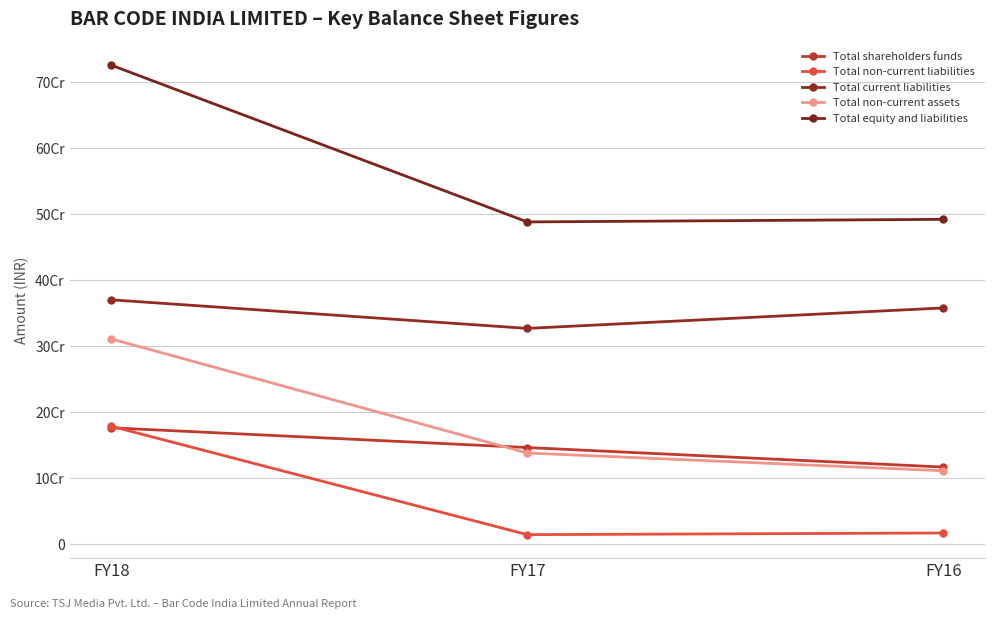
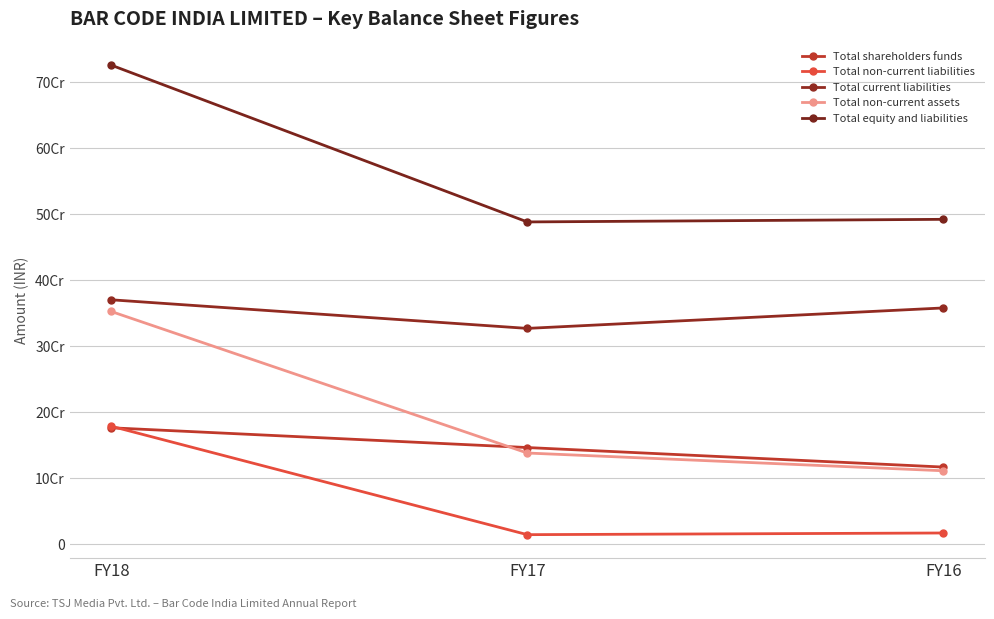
  {
    "Total non-current assets": {
-     "FY18": "31Cr",
+     "FY18": "35Cr",
      "FY17": "14Cr",
      "FY16": "11Cr"
    }
  }
